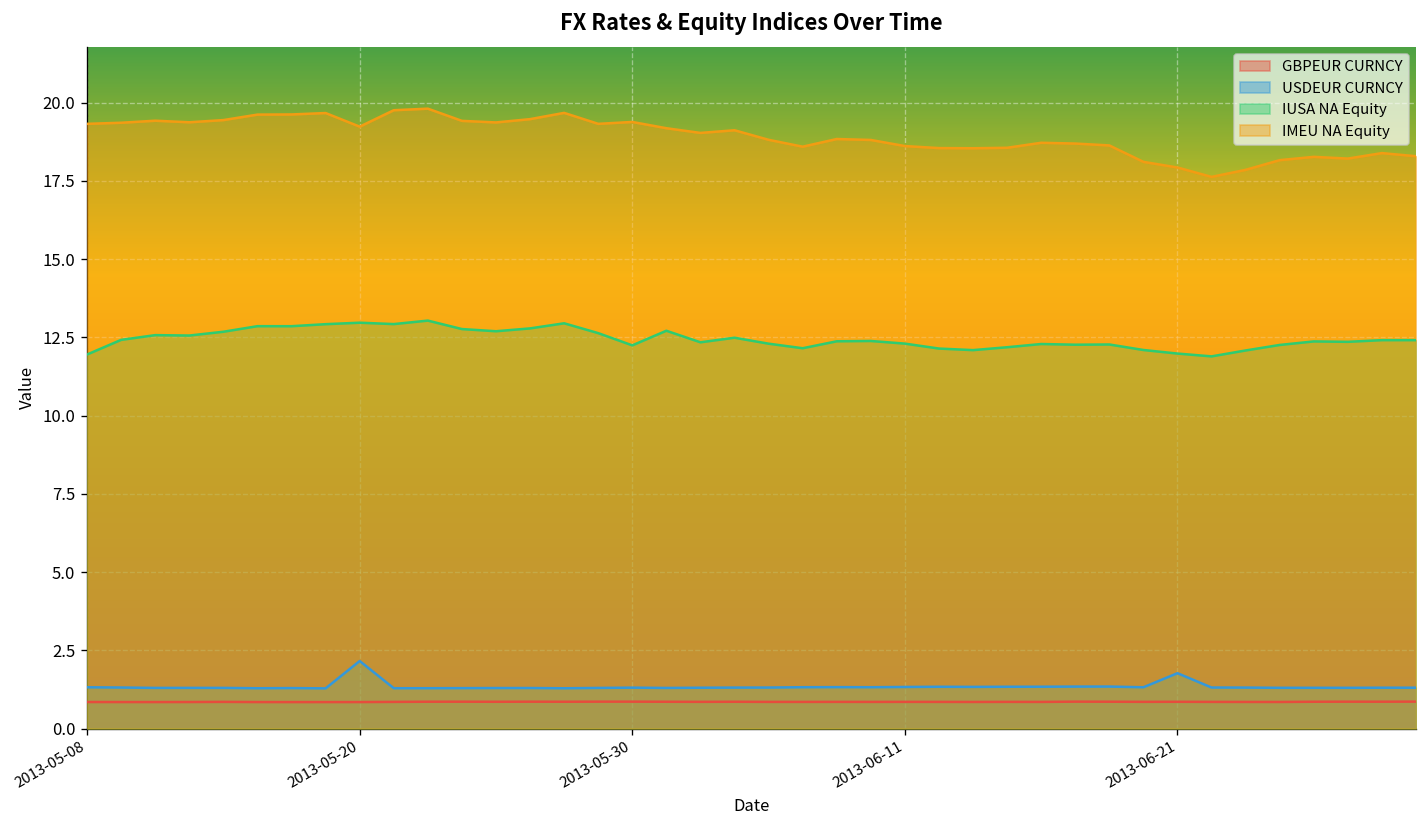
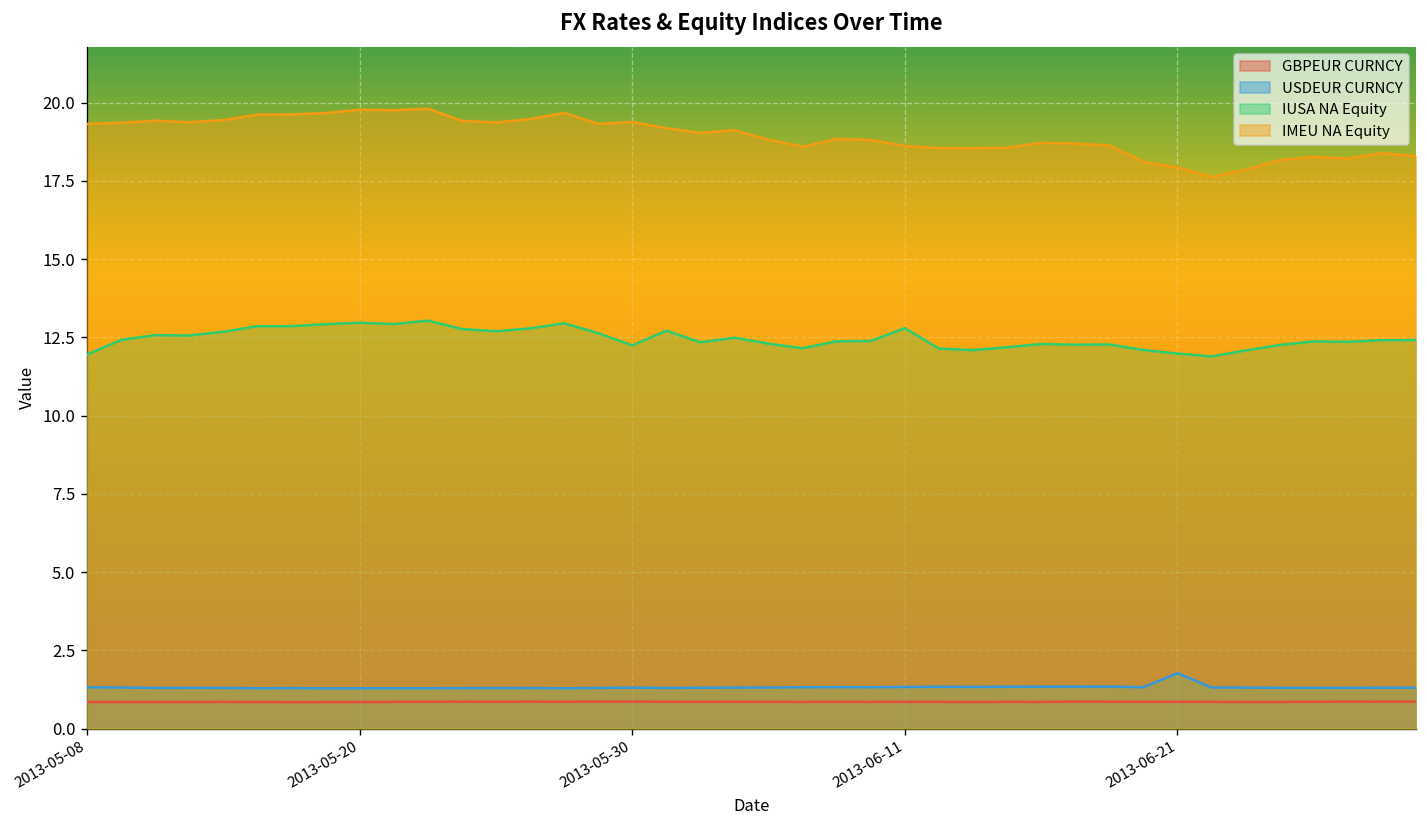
  {
    "GBPEUR CURNCY": {
      "2013-05-08": 0.8,
      "2013-05-20": 0.8,
      "2013-05-30": 0.9,
      "2013-06-11": 0.9,
      "2013-06-21": 0.9
    },
    "USDEUR CURNCY": {
      "2013-05-08": 1.3,
-     "2013-05-20": 2.2,
+     "2013-05-20": 1.3,
      "2013-05-30": 1.3,
      "2013-06-11": 1.3,
      "2013-06-21": 1.8
    },
    "IUSA NA Equity": {
      "2013-05-08": 12.0,
      "2013-05-20": 13.0,
      "2013-05-30": 12.2,
-     "2013-06-11": 12.3,
+     "2013-06-11": 12.8,
      "2013-06-21": 12.0
    },
    "IMEU NA Equity": {
      "2013-05-08": 19.3,
-     "2013-05-20": 19.2,
+     "2013-05-20": 19.8,
      "2013-05-30": 19.4,
      "2013-06-11": 18.6,
      "2013-06-21": 17.9
    }
  }
